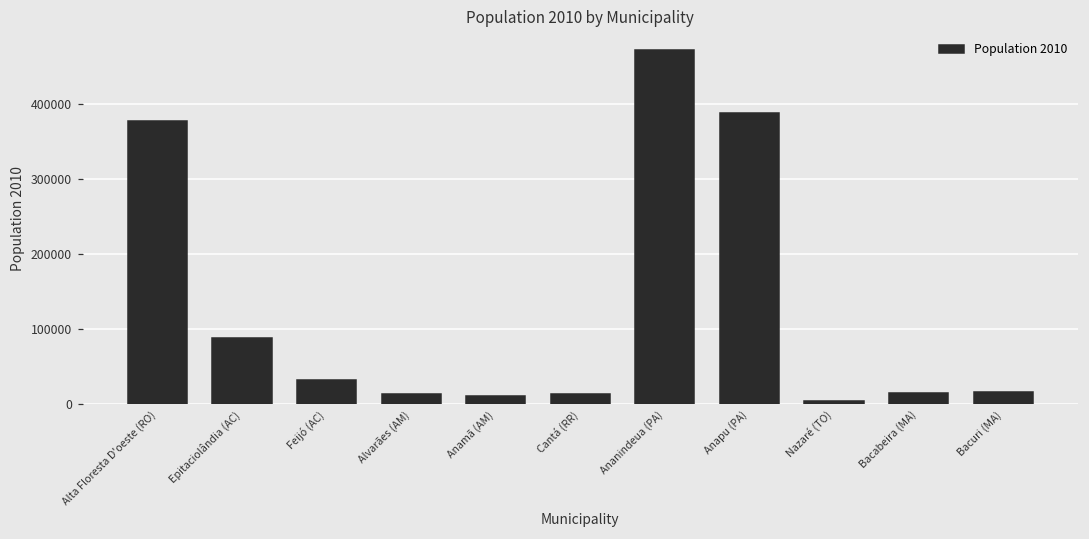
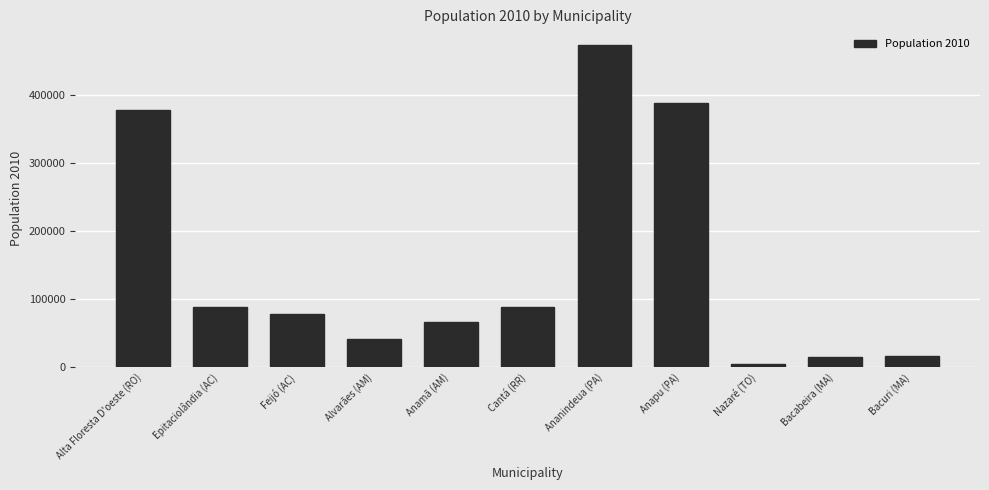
  {
    "Alta Floresta D'oeste (RO)": 380000,
    "Epitaciolândia (AC)": 90000,
-   "Feijó (AC)": 30000,
-   "Alvarães (AM)": 10000,
-   "Anamã (AM)": 10000,
-   "Cantá (RR)": 10000,
+   "Feijó (AC)": 80000,
+   "Alvarães (AM)": 40000,
+   "Anamã (AM)": 70000,
+   "Cantá (RR)": 90000,
    "Ananindeua (PA)": 470000,
    "Anapu (PA)": 390000,
    "Nazaré (TO)": 0,
    "Bacabeira (MA)": 10000,
    "Bacuri (MA)": 20000
  }
